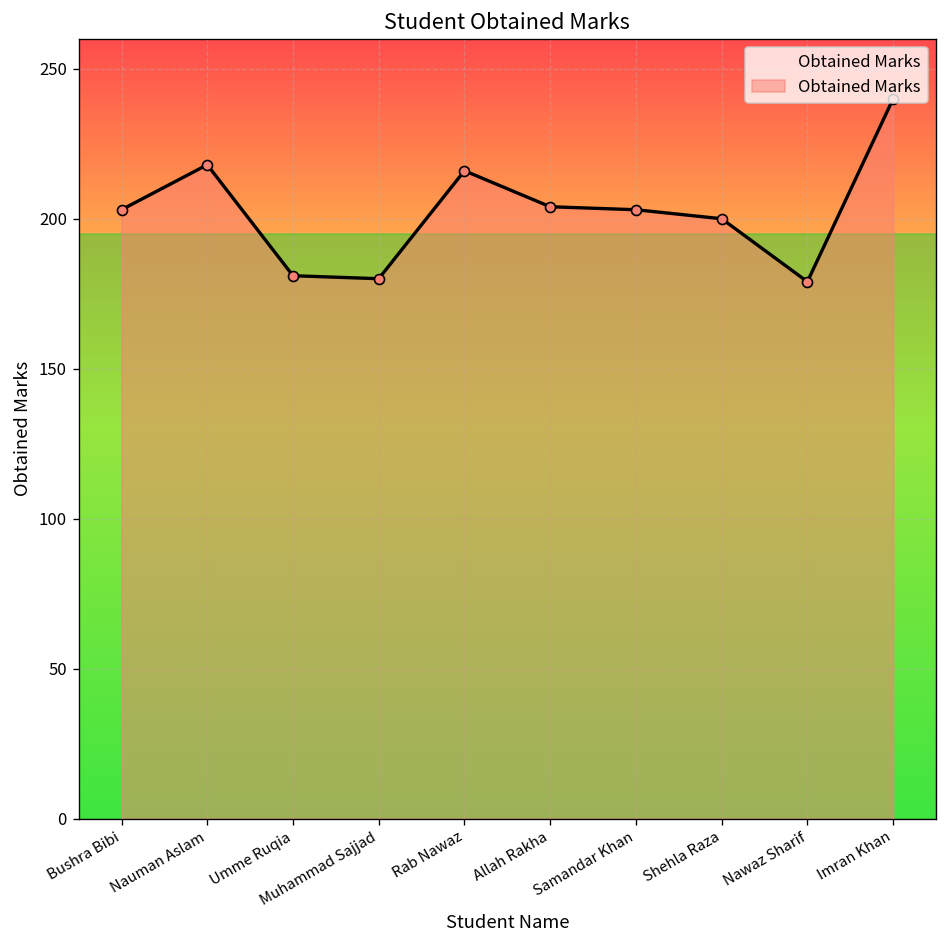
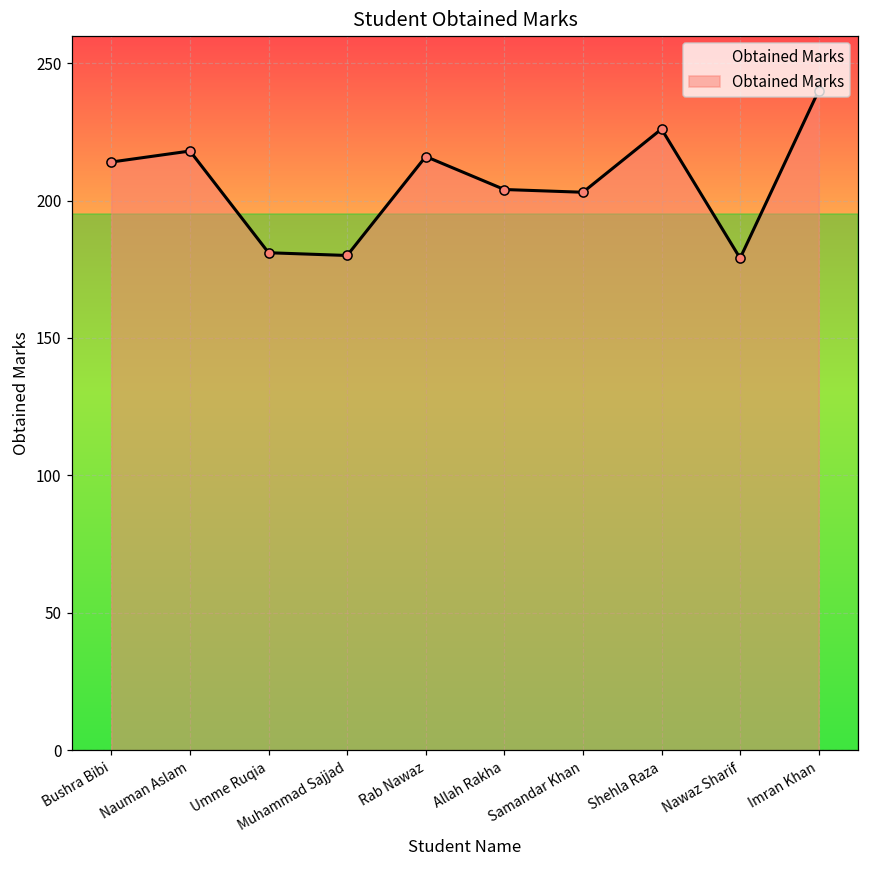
  {
-   "Bushra Bibi": 203,
+   "Bushra Bibi": 214,
    "Nauman Aslam": 218,
    "Rab Nawaz": 216,
    "Allah Rakha": 204,
    "Samandar Khan": 203,
-   "Shehla Raza": 200
+   "Shehla Raza": 226
  }
